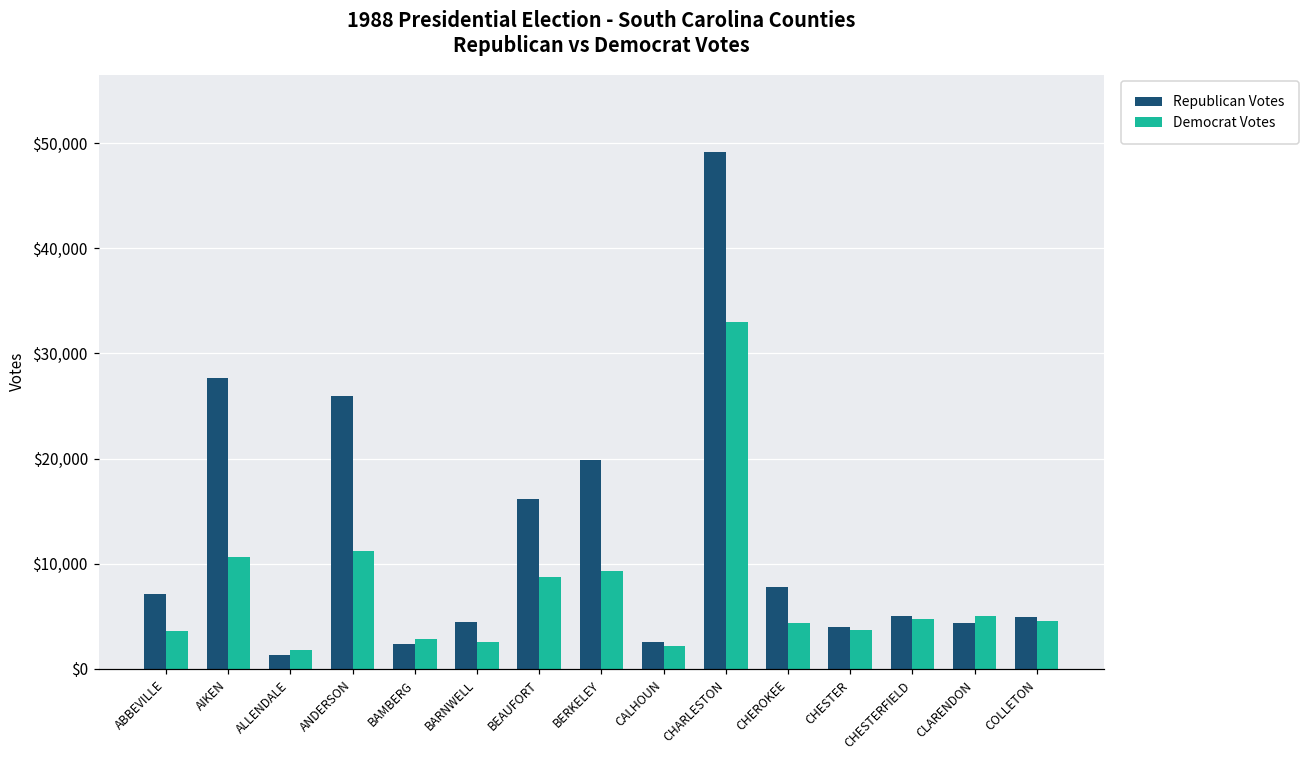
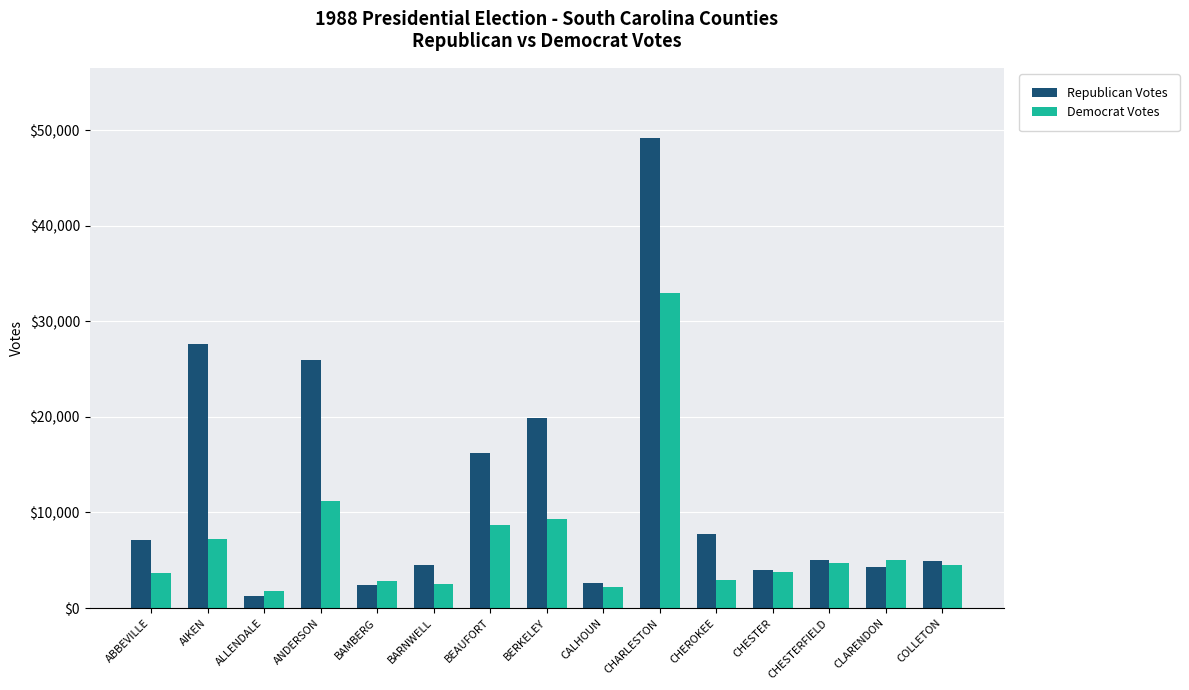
  {
    "Republican Votes": {
      "ABBEVILLE": "$7,000",
      "AIKEN": "$28,000",
      "ALLENDALE": "$1,000",
      "ANDERSON": "$26,000",
      "BAMBERG": "$2,000",
      "BARNWELL": "$4,000",
      "BEAUFORT": "$16,000",
      "BERKELEY": "$20,000",
      "CALHOUN": "$3,000",
      "CHARLESTON": "$49,000",
      "CHEROKEE": "$8,000",
      "CHESTER": "$4,000",
      "CHESTERFIELD": "$5,000",
      "CLARENDON": "$4,000",
      "COLLETON": "$5,000"
    },
    "Democrat Votes": {
      "ABBEVILLE": "$4,000",
-     "AIKEN": "$11,000",
+     "AIKEN": "$7,000",
      "ALLENDALE": "$2,000",
      "ANDERSON": "$11,000",
      "BAMBERG": "$3,000",
      "BARNWELL": "$3,000",
      "BEAUFORT": "$9,000",
      "BERKELEY": "$9,000",
      "CALHOUN": "$2,000",
      "CHARLESTON": "$33,000",
-     "CHEROKEE": "$4,000",
+     "CHEROKEE": "$3,000",
      "CHESTER": "$4,000",
      "CHESTERFIELD": "$5,000",
      "CLARENDON": "$5,000",
      "COLLETON": "$5,000"
    }
  }
